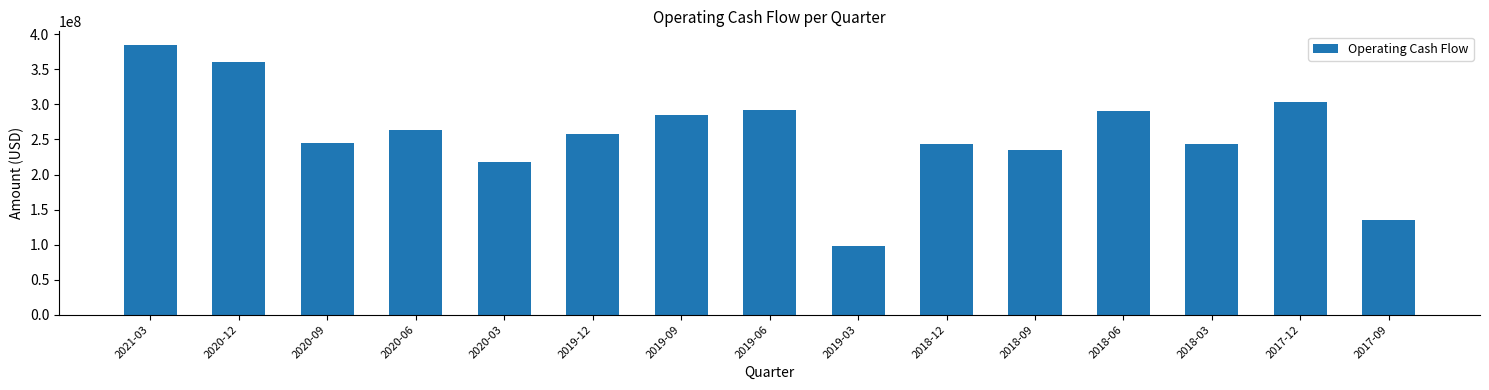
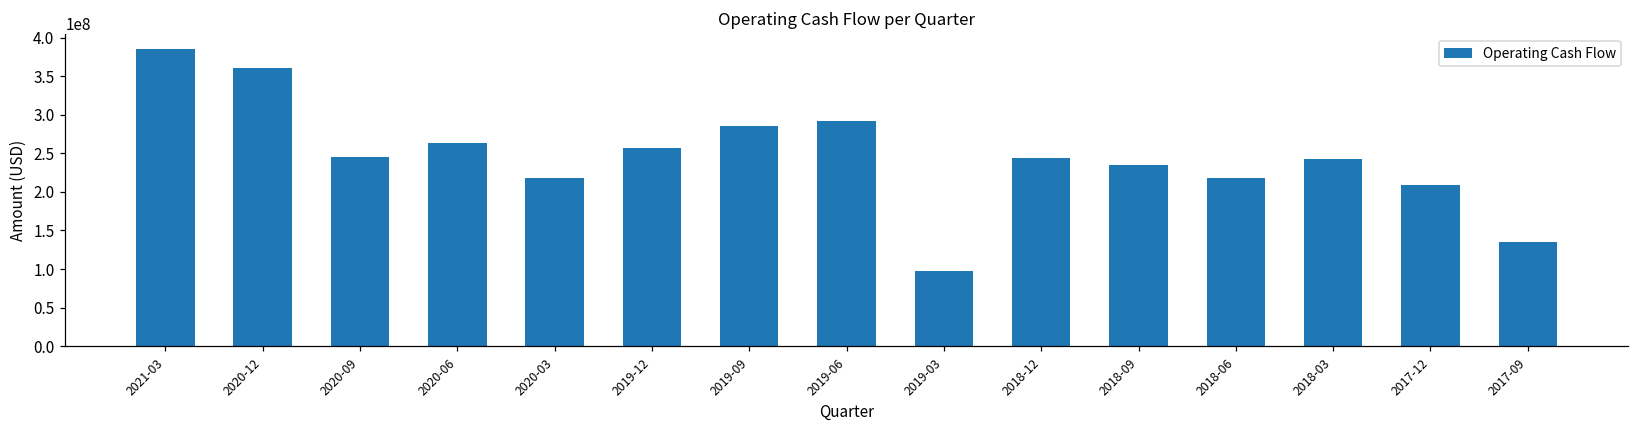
  {
    "2021-03": 390000000,
    "2020-12": 360000000,
    "2020-09": 240000000,
    "2020-06": 260000000,
    "2020-03": 220000000,
    "2019-12": 260000000,
    "2019-09": 290000000,
    "2019-06": 290000000,
    "2019-03": 100000000,
    "2018-12": 240000000,
    "2018-09": 240000000,
-   "2018-06": 290000000,
+   "2018-06": 220000000,
    "2018-03": 240000000,
-   "2017-12": 300000000,
+   "2017-12": 210000000,
    "2017-09": 140000000
  }
